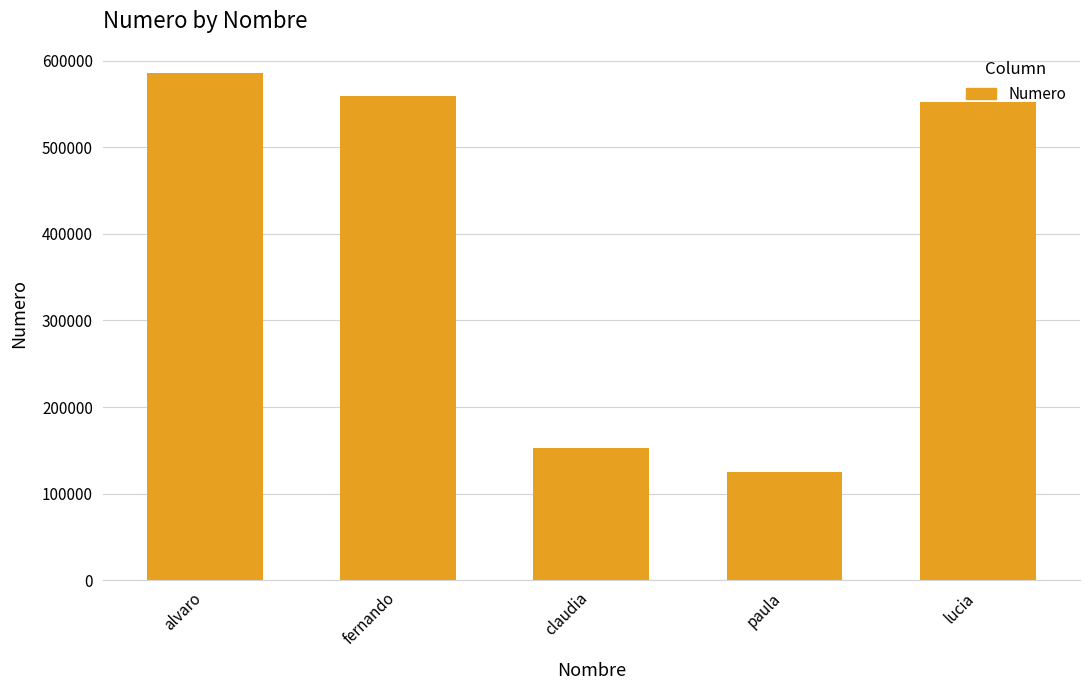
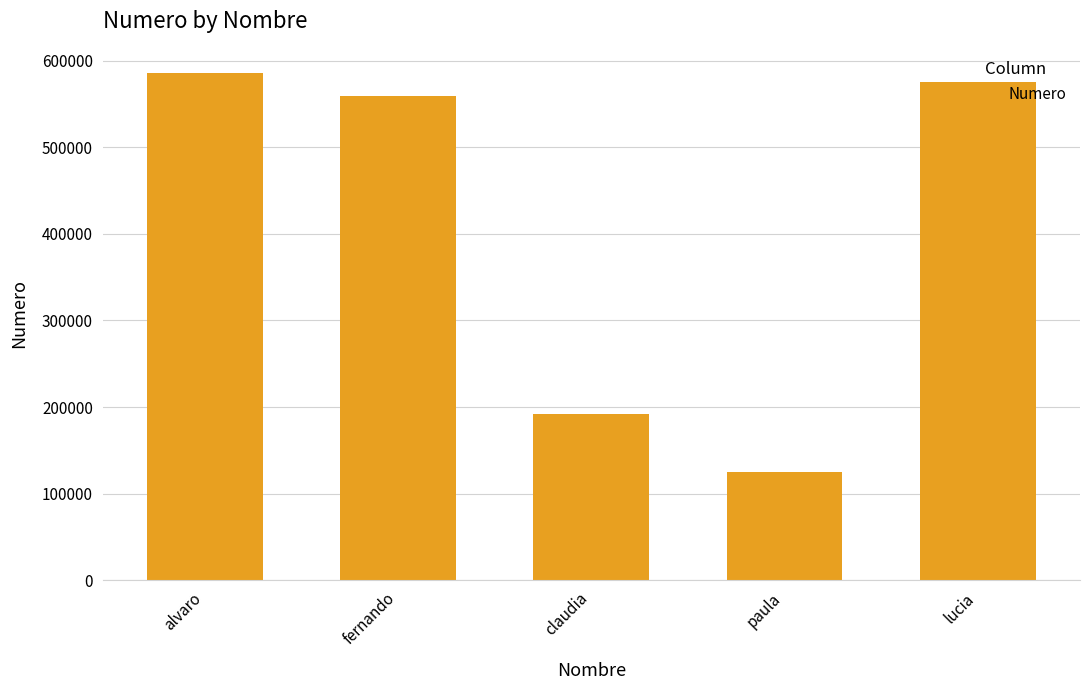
  {
    "alvaro": 590000,
    "fernando": 560000,
-   "claudia": 150000,
+   "claudia": 190000,
    "paula": 130000,
-   "lucia": 550000
+   "lucia": 580000
  }
